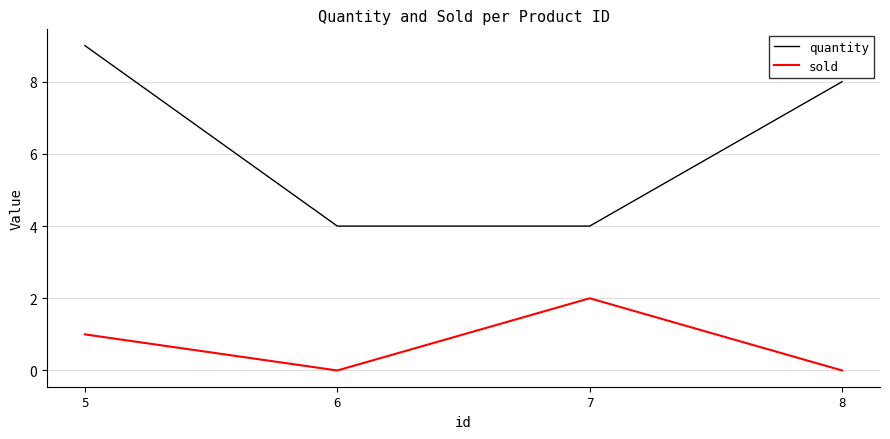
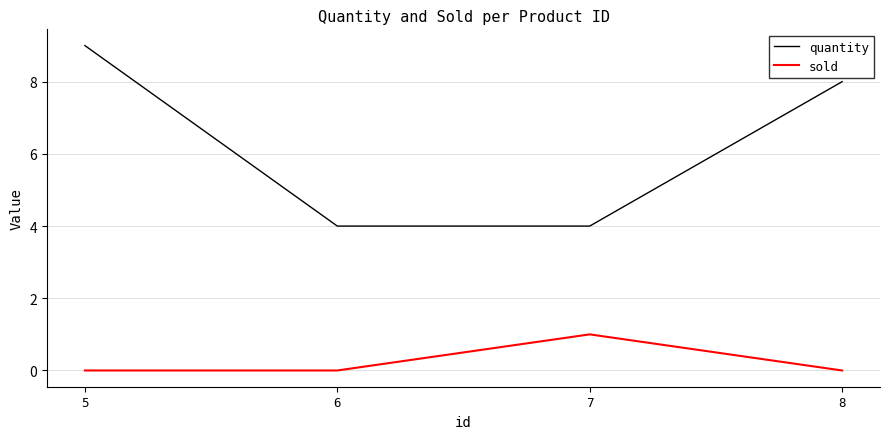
  {
    "quantity": {
      "5": 9,
      "6": 4,
      "7": 4,
      "8": 8
    },
    "sold": {
-     "5": 1,
+     "5": 0,
      "6": 0,
-     "7": 2,
+     "7": 1,
      "8": 0
    }
  }
